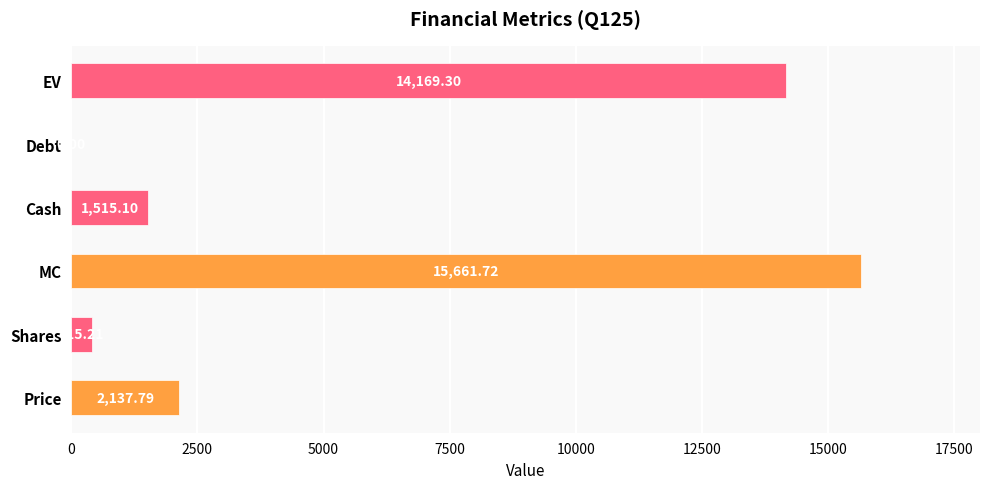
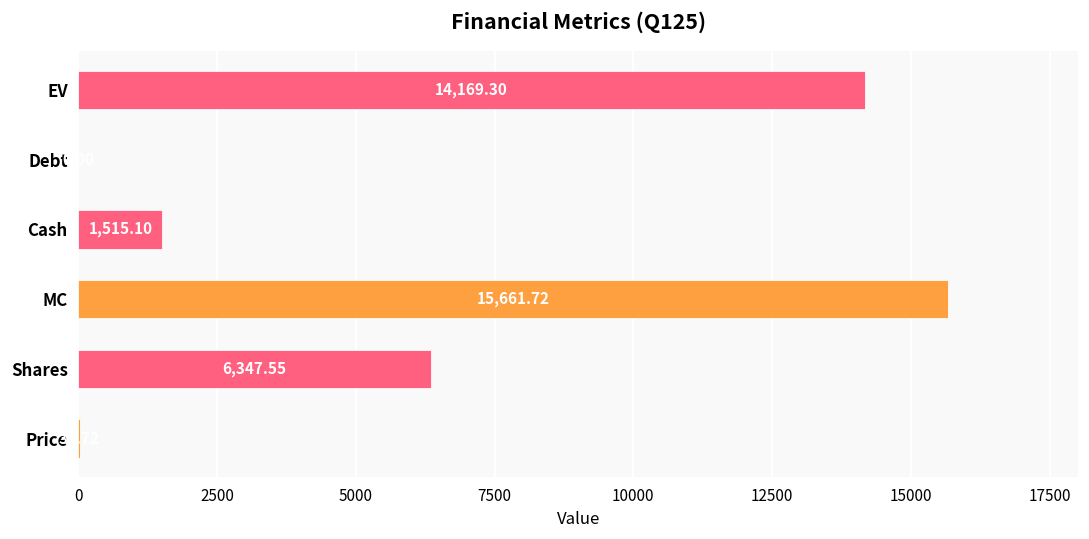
  {
    "Debt": 0,
-   "Shares": 400,
-   "Price": 2100
+   "Shares": 6300,
+   "Price": 0
  }
